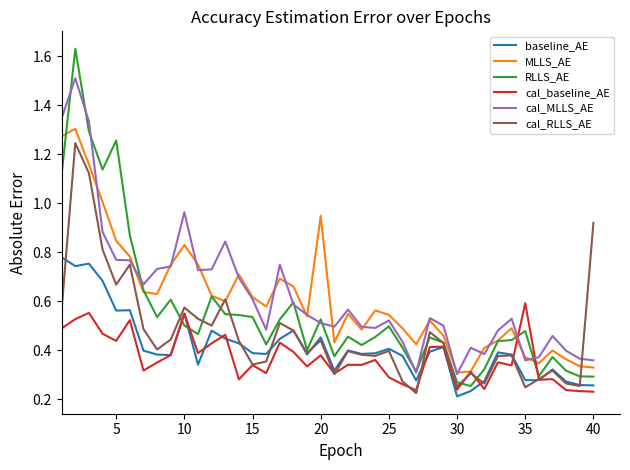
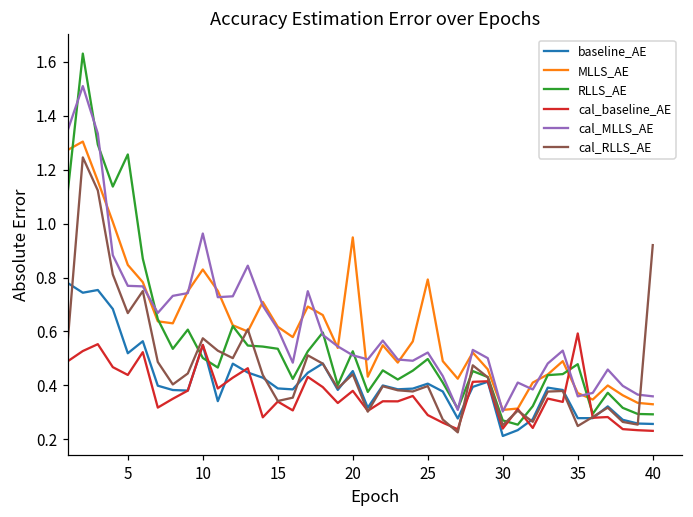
  {
    "baseline_AE": {
-     "5": 0.56,
+     "5": 0.52,
      "15": 0.39,
      "20": 0.45,
      "30": 0.21,
      "35": 0.28,
      "40": 0.26
    },
    "MLLS_AE": {
      "5": 0.85,
      "10": 0.83,
      "20": 0.95,
-     "25": 0.54,
+     "25": 0.79,
      "35": 0.37,
      "40": 0.33
    },
    "RLLS_AE": {
      "5": 1.26,
      "10": 0.50,
      "15": 0.54,
      "20": 0.53,
      "25": 0.50,
      "30": 0.27,
      "35": 0.48,
      "40": 0.29
    },
    "cal_baseline_AE": {
      "5": 0.44,
      "20": 0.38,
      "25": 0.29,
      "30": 0.24,
      "35": 0.59,
      "40": 0.23
    },
    "cal_MLLS_AE": {
      "5": 0.77,
      "10": 0.96,
      "20": 0.51,
      "25": 0.52,
      "35": 0.36,
      "40": 0.36
    },
    "cal_RLLS_AE": {
      "5": 0.67,
      "10": 0.57,
      "20": 0.44,
      "30": 0.25,
      "35": 0.25,
      "40": 0.92
    }
  }
